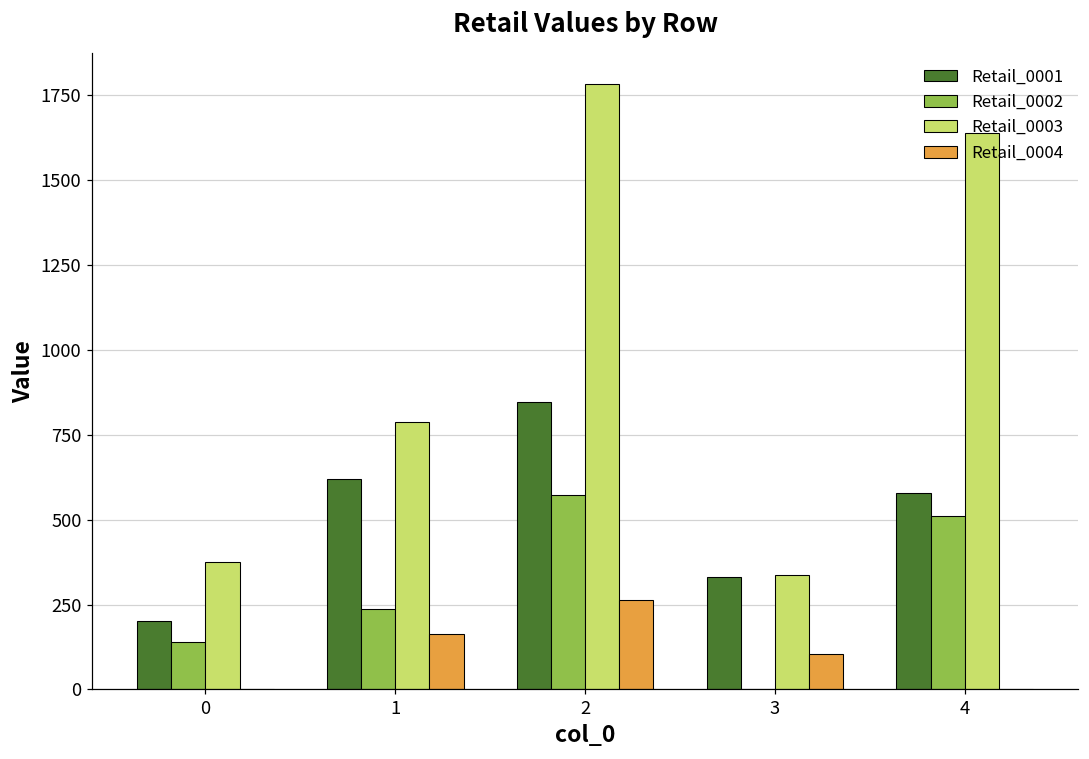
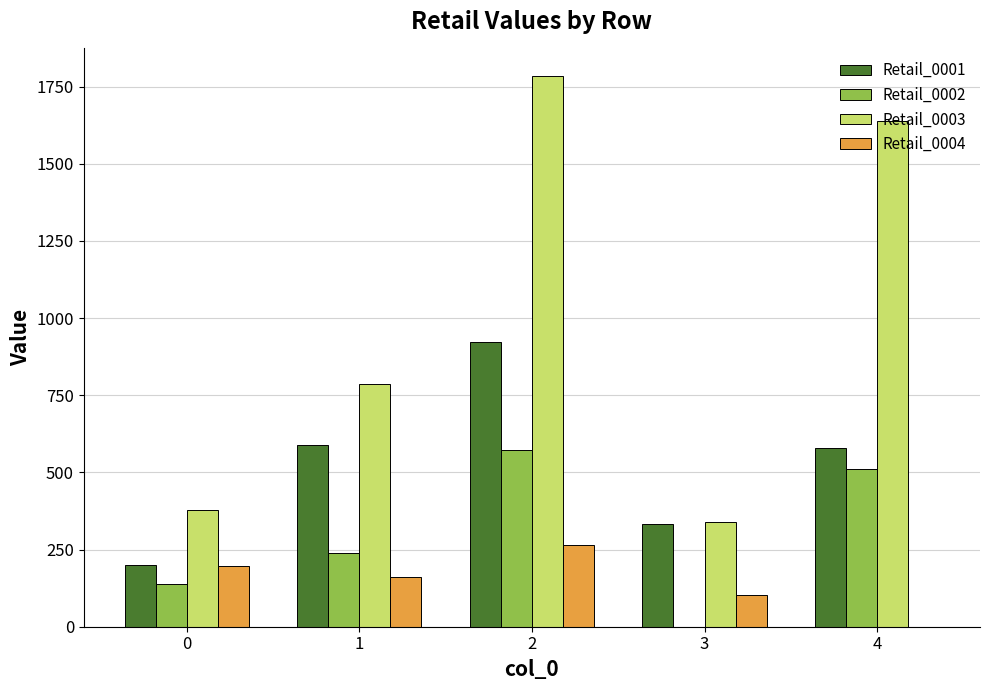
  {
    "Retail_0001": {
      "0": 200,
-     "1": 620,
-     "2": 850,
+     "1": 590,
+     "2": 920,
      "3": 330,
      "4": 580
    },
    "Retail_0002": {
      "0": 140,
      "1": 240,
      "2": 570,
      "3": 0,
      "4": 510
    },
    "Retail_0003": {
      "0": 380,
      "1": 790,
      "2": 1780,
      "3": 340,
      "4": 1640
    },
    "Retail_0004": {
-     "0": 0,
+     "0": 200,
      "1": 160,
      "2": 260,
      "3": 100,
      "4": 0
    }
  }
